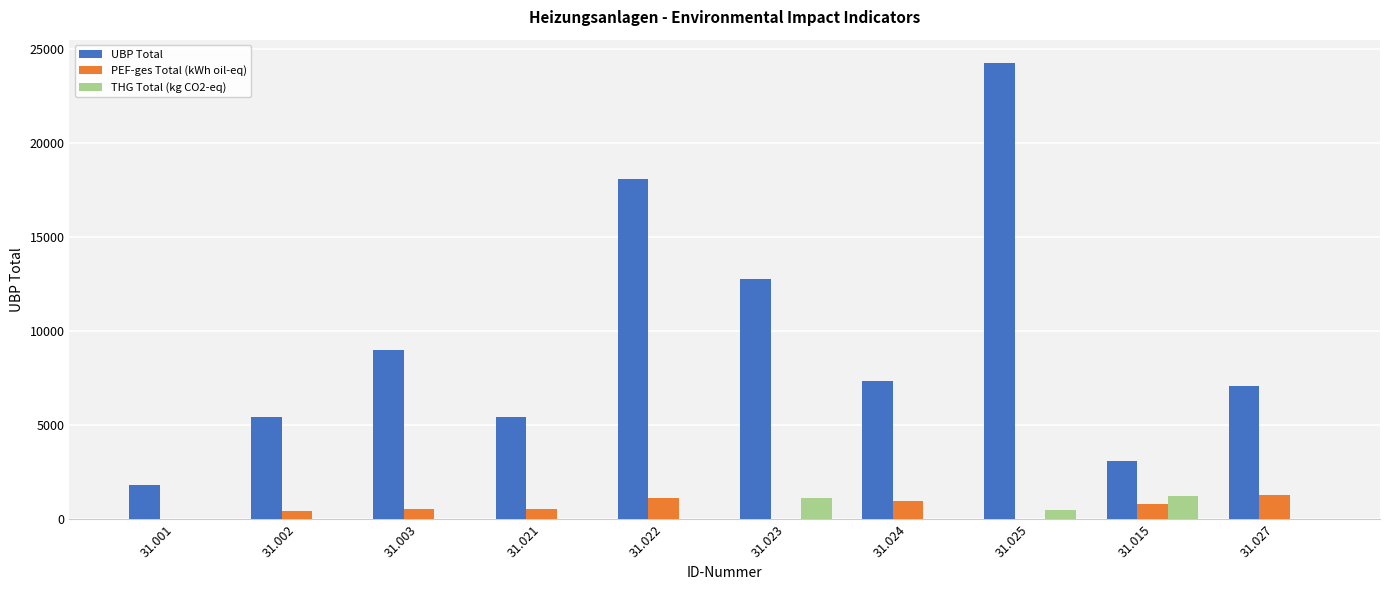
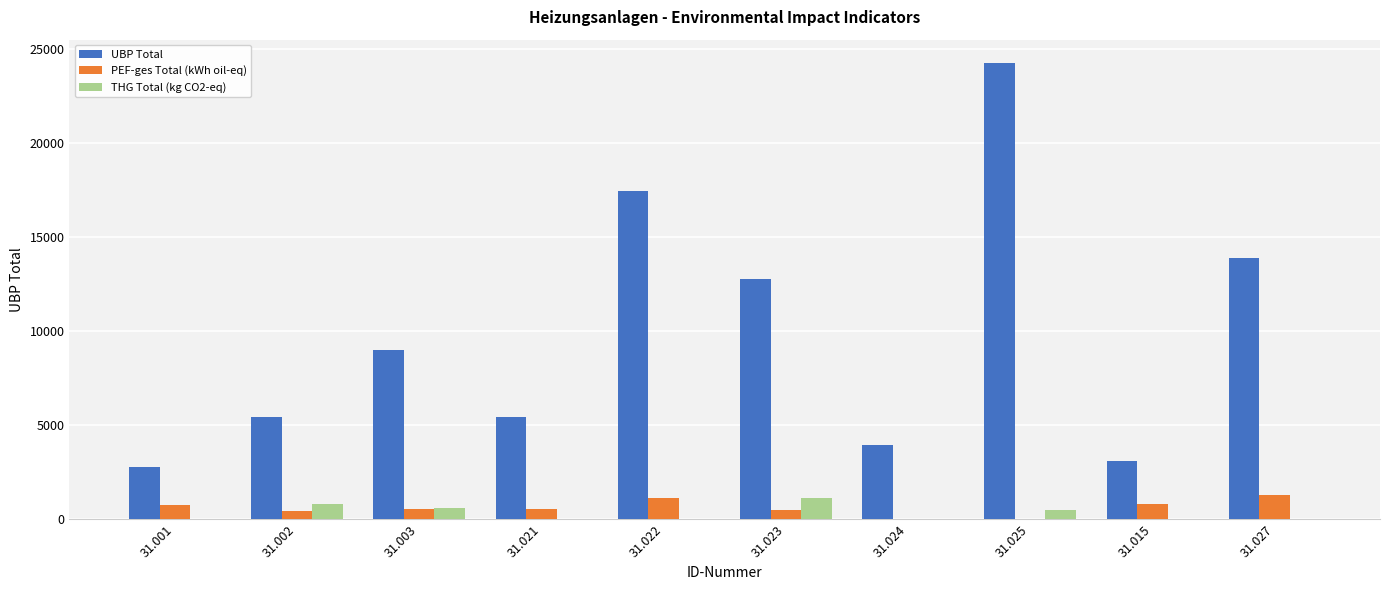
  {
    "UBP Total": {
-     "31.001": 1800,
+     "31.001": 2800,
      "31.002": 5400,
      "31.003": 9000,
      "31.021": 5400,
-     "31.022": 18100,
+     "31.022": 17500,
      "31.023": 12800,
-     "31.024": 7400,
+     "31.024": 4000,
      "31.025": 24300,
      "31.015": 3100,
-     "31.027": 7100
+     "31.027": 13900
    },
    "PEF-ges Total (kWh oil-eq)": {
-     "31.001": 0,
+     "31.001": 700,
      "31.002": 500,
      "31.003": 500,
      "31.021": 500,
      "31.022": 1200,
-     "31.023": 0,
-     "31.024": 1000,
+     "31.023": 500,
+     "31.024": 0,
      "31.015": 800,
      "31.027": 1300
    },
    "THG Total (kg CO2-eq)": {
-     "31.002": 0,
-     "31.003": 0,
+     "31.002": 800,
+     "31.003": 600,
      "31.023": 1100,
      "31.025": 500,
-     "31.015": 1200
+     "31.015": 0
    }
  }
